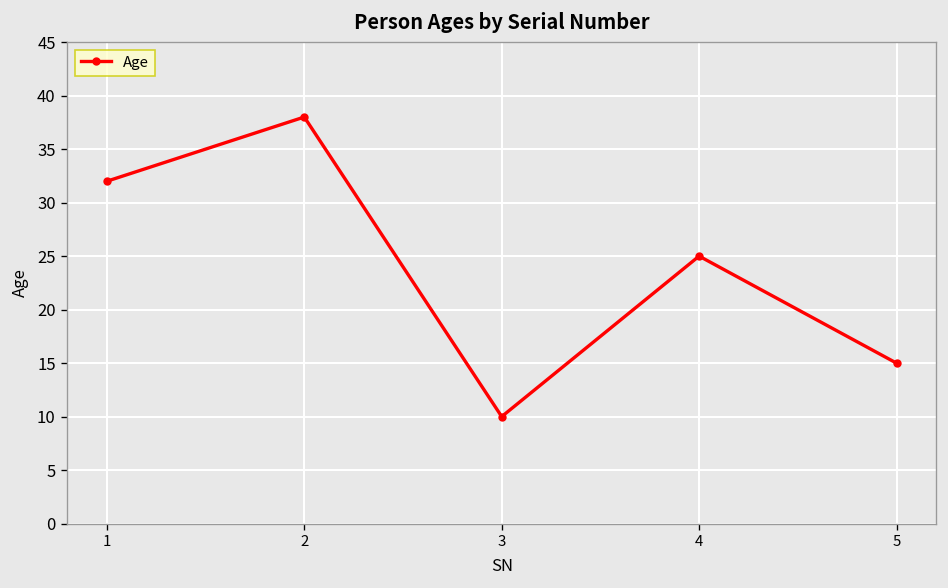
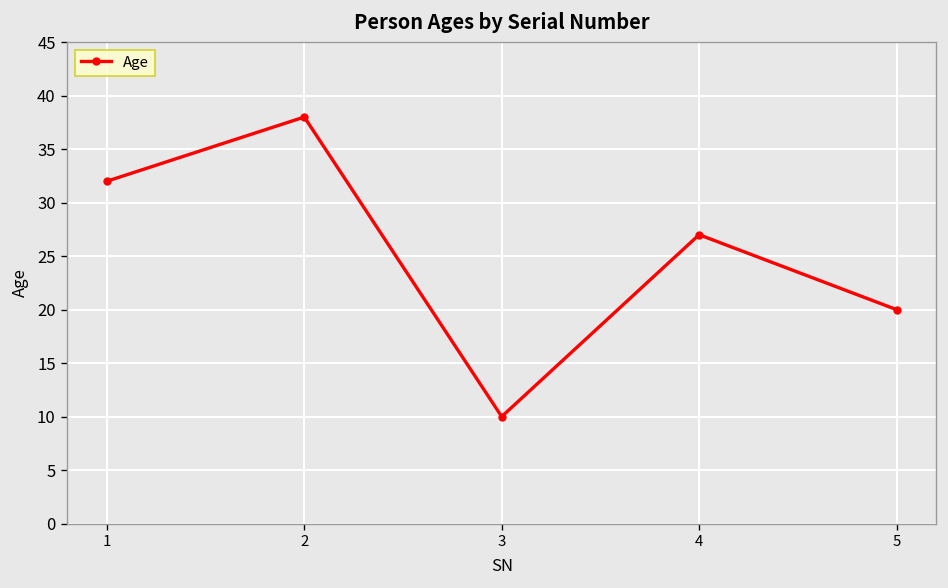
  {
    "1": 32,
    "2": 38,
    "3": 10,
-   "4": 25,
-   "5": 15
+   "4": 27,
+   "5": 20
  }
